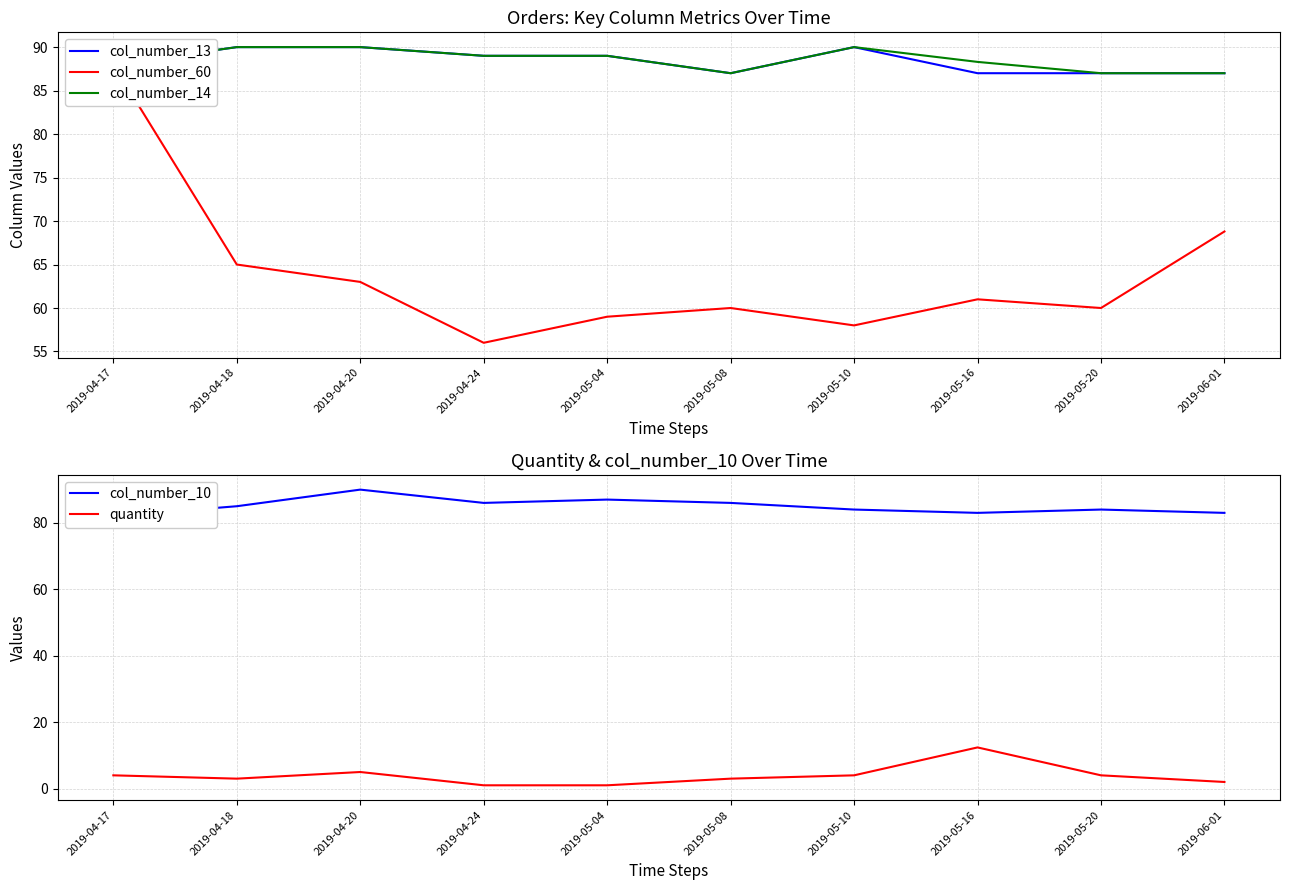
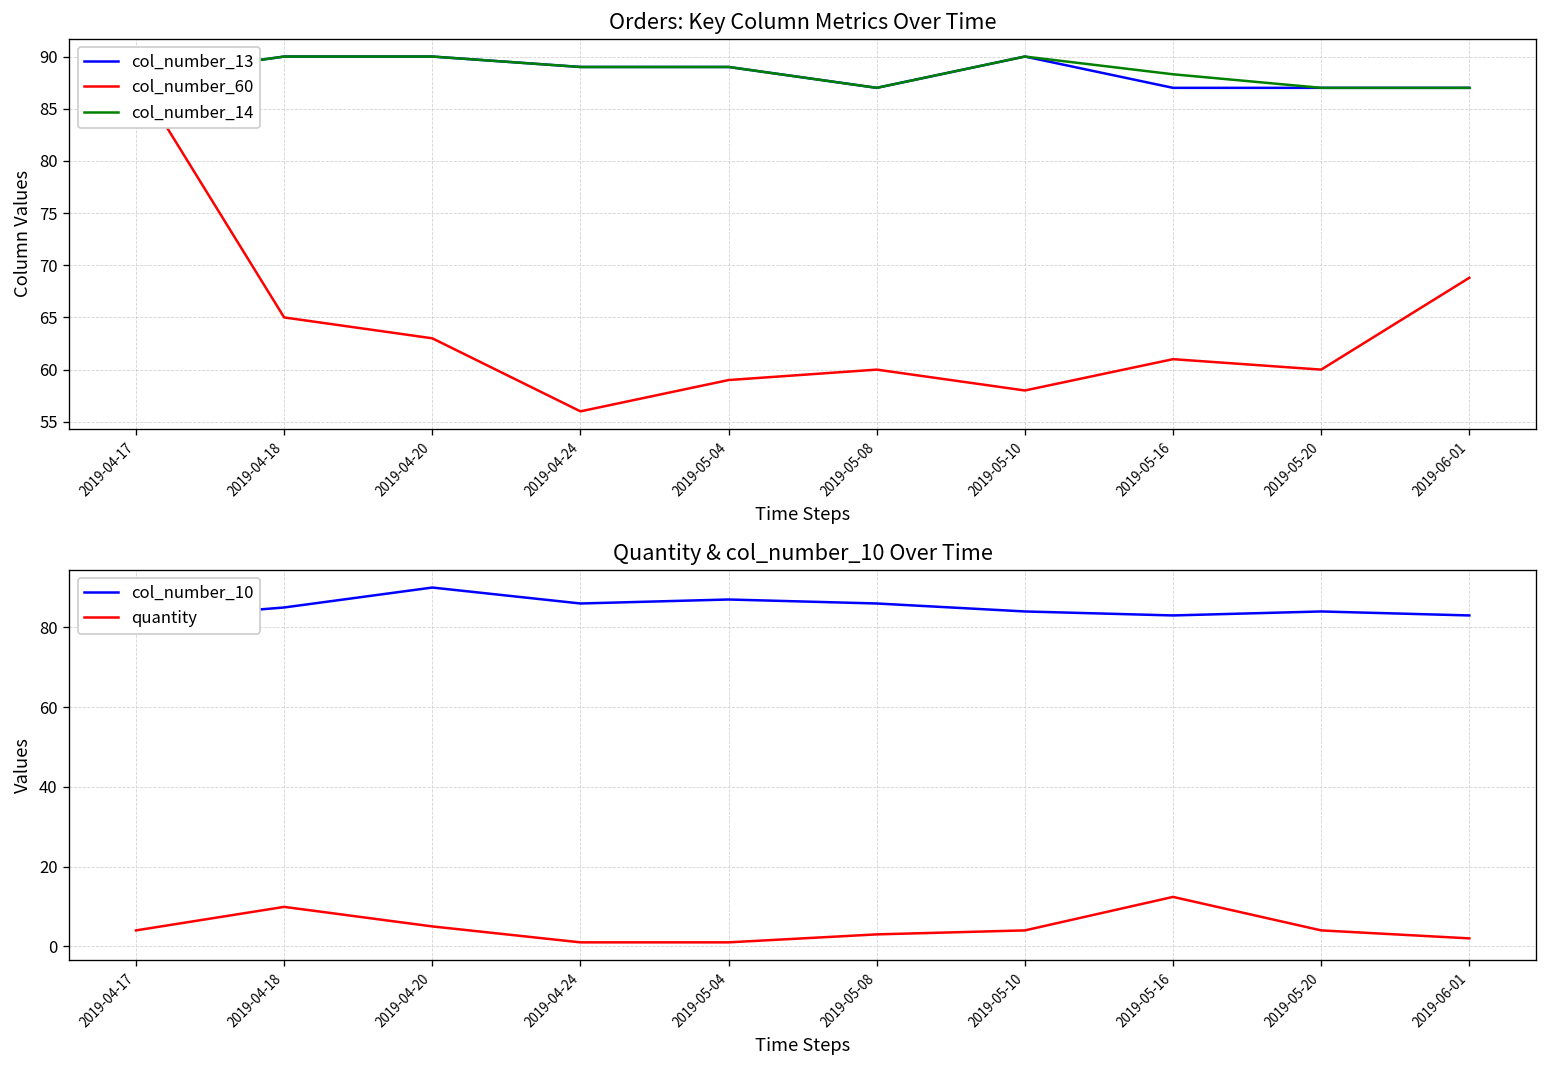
  {
    "Orders: Key Column Metrics Over Time": {
      "col_number_13": {
        "2019-05-16": 87
      },
      "col_number_60": {
        "2019-04-18": 65,
        "2019-04-20": 63,
        "2019-04-24": 56,
        "2019-05-04": 59,
        "2019-05-08": 60,
        "2019-05-10": 58,
        "2019-05-16": 61,
        "2019-05-20": 60,
        "2019-06-01": 69
      },
      "col_number_14": {
        "2019-05-16": 88
      }
    },
    "Quantity & col_number_10 Over Time": {
      "col_number_10": {
        "2019-04-18": 85,
        "2019-04-20": 90,
        "2019-04-24": 86,
        "2019-05-04": 87,
        "2019-05-08": 86,
        "2019-05-10": 84,
        "2019-05-16": 83,
        "2019-05-20": 84,
        "2019-06-01": 83
      },
      "quantity": {
        "2019-04-17": 4,
-       "2019-04-18": 3,
+       "2019-04-18": 10,
        "2019-04-20": 5,
        "2019-04-24": 1,
        "2019-05-04": 1,
        "2019-05-08": 3,
        "2019-05-10": 4,
        "2019-05-16": 12,
        "2019-05-20": 4,
        "2019-06-01": 2
      }
    }
  }
